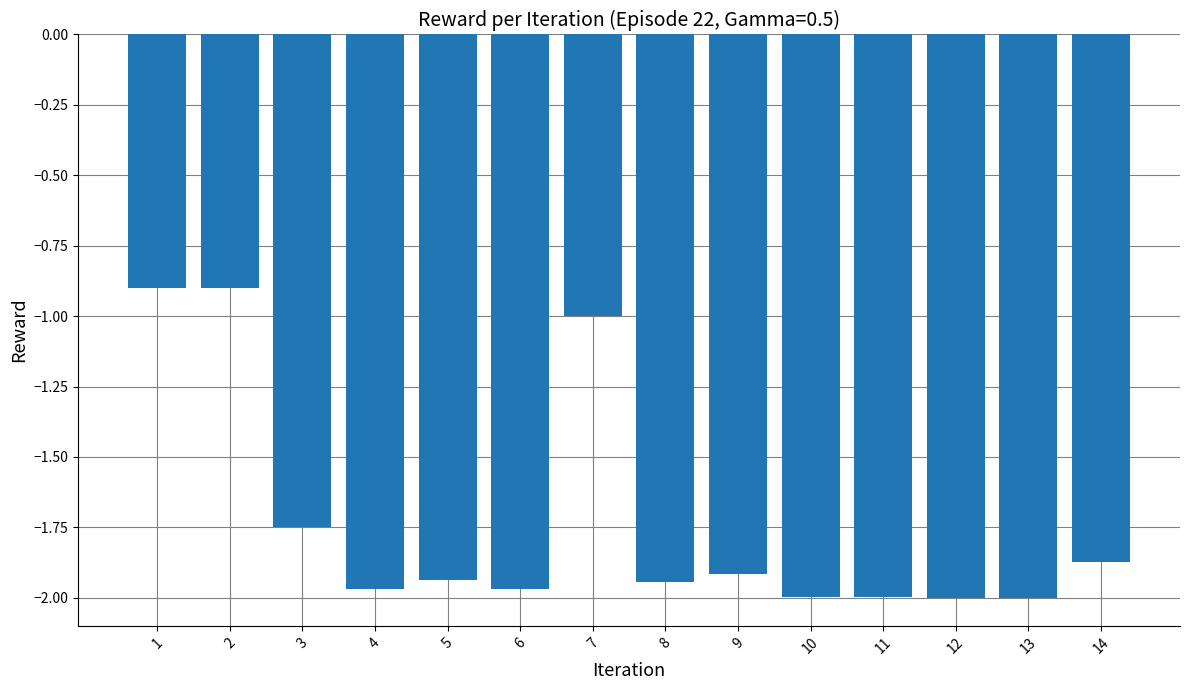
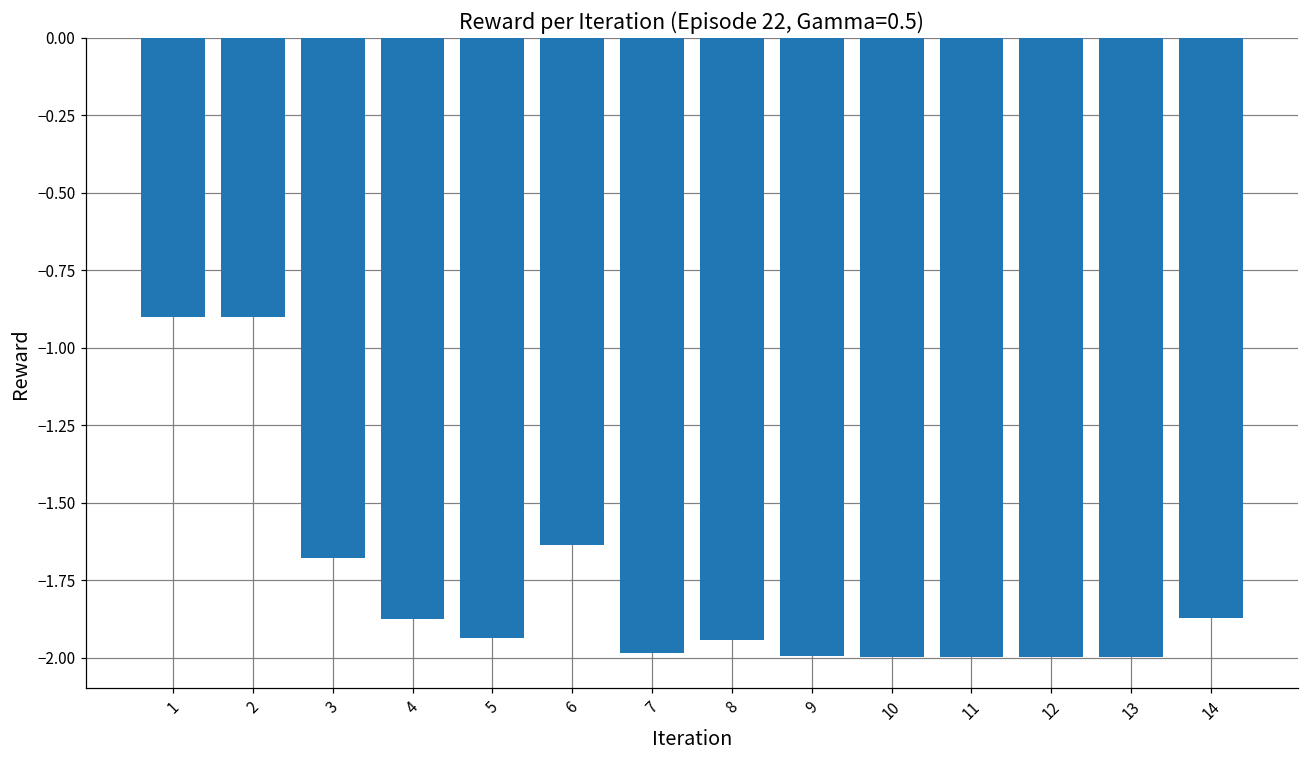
  {
    "1": -0.90,
    "2": -0.90,
-   "3": -1.75,
-   "4": -1.97,
+   "3": -1.68,
+   "4": -1.88,
    "5": -1.94,
-   "6": -1.97,
-   "7": -1.00,
+   "6": -1.64,
+   "7": -1.98,
    "8": -1.94,
-   "9": -1.92,
+   "9": -2.00,
    "10": -2.00,
    "11": -2.00,
    "12": -2.00,
    "13": -2.00,
    "14": -1.87
  }
